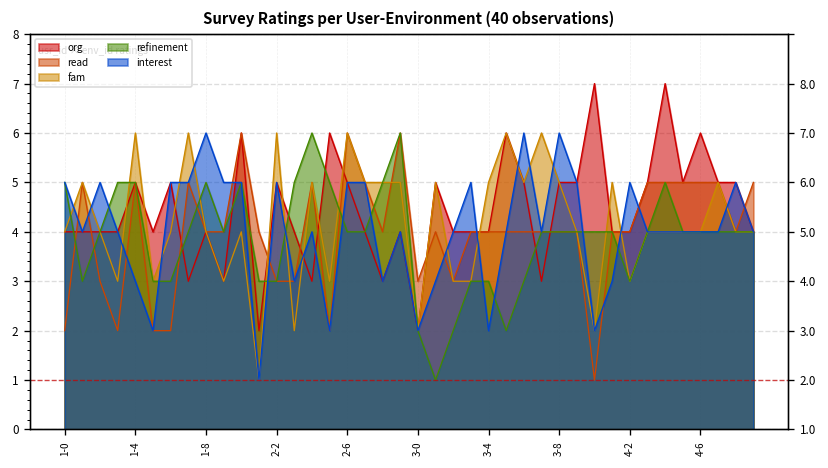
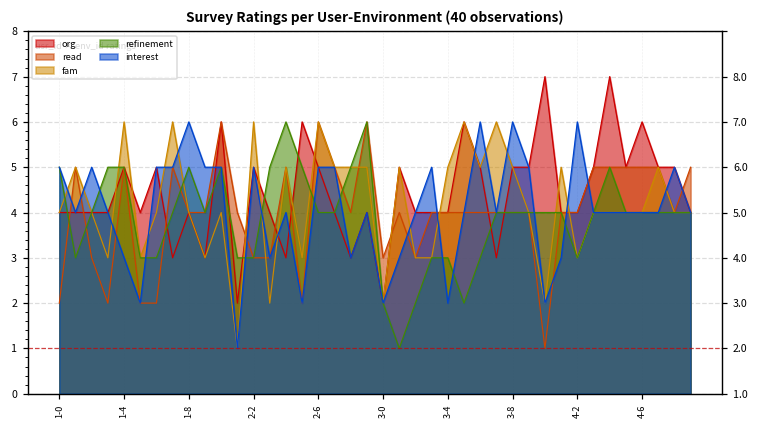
  {
    "refinement": {
      "1-8": 5,
      "2-6": 4,
      "3-4": 3
    },
    "interest": {
      "1-4": 3,
      "1-8": 6,
      "3-4": 2,
      "3-8": 6,
-     "4-2": 5
+     "4-2": 6
    }
  }
